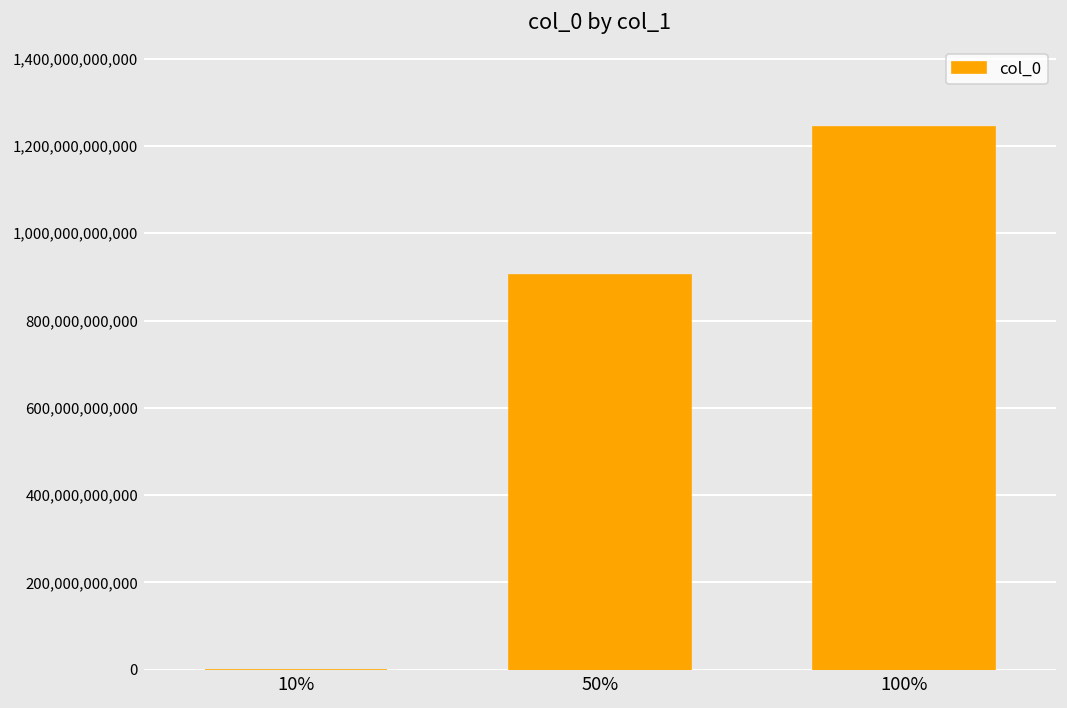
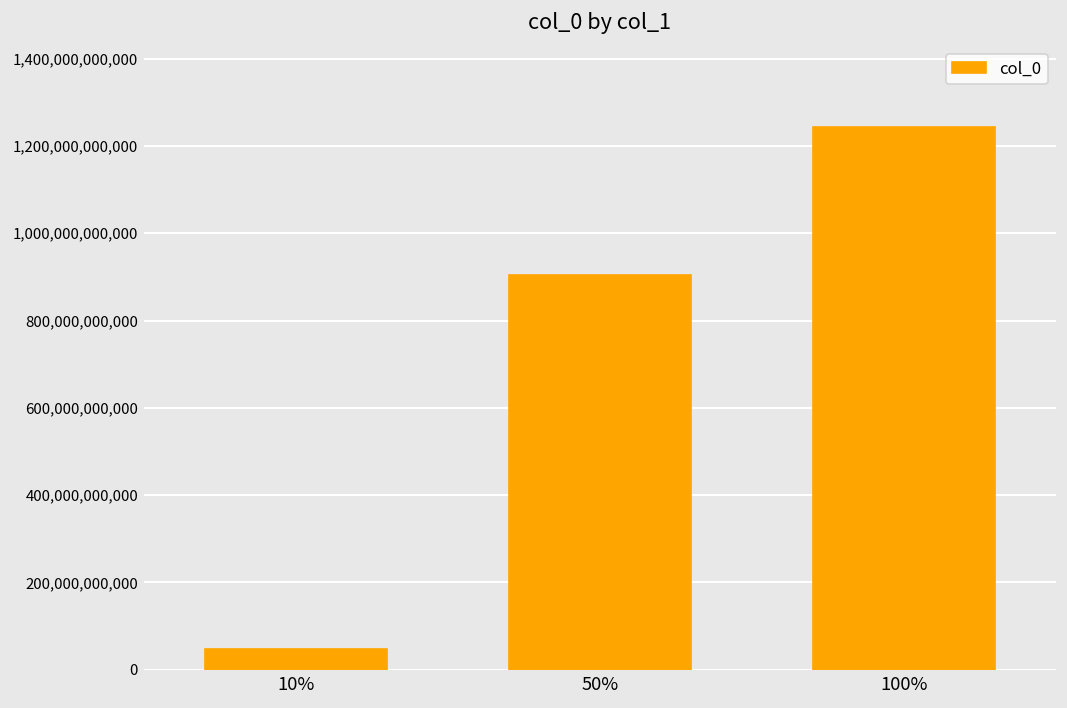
  {
-   "10%": "0",
+   "10%": "50,000,000,000",
    "50%": "900,000,000,000",
    "100%": "1,240,000,000,000"
  }
